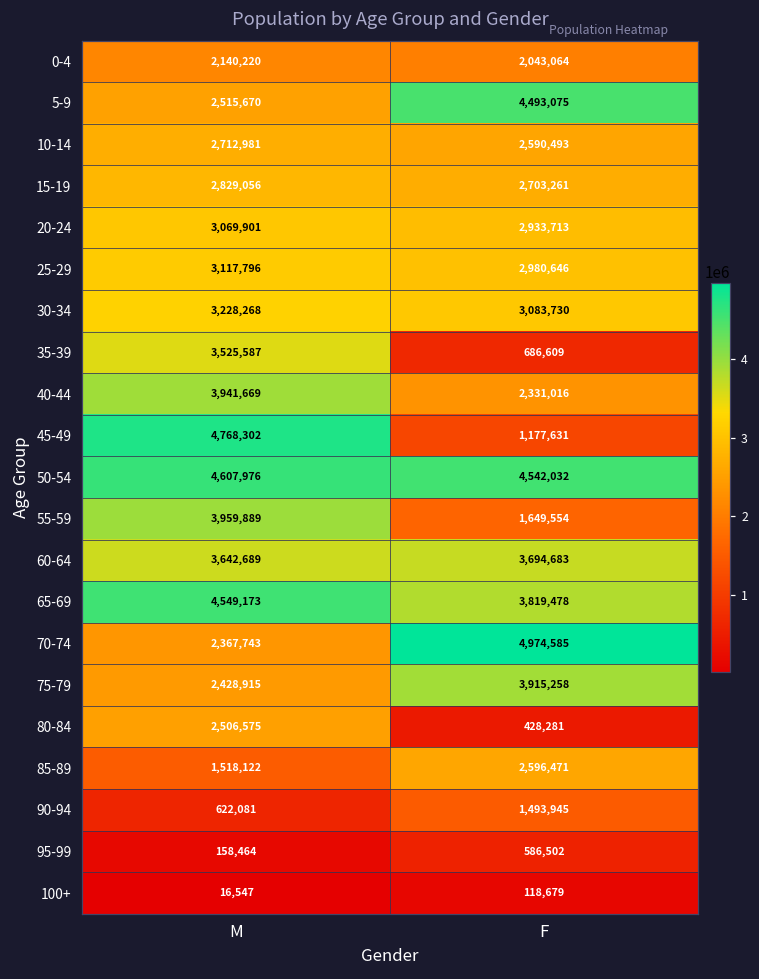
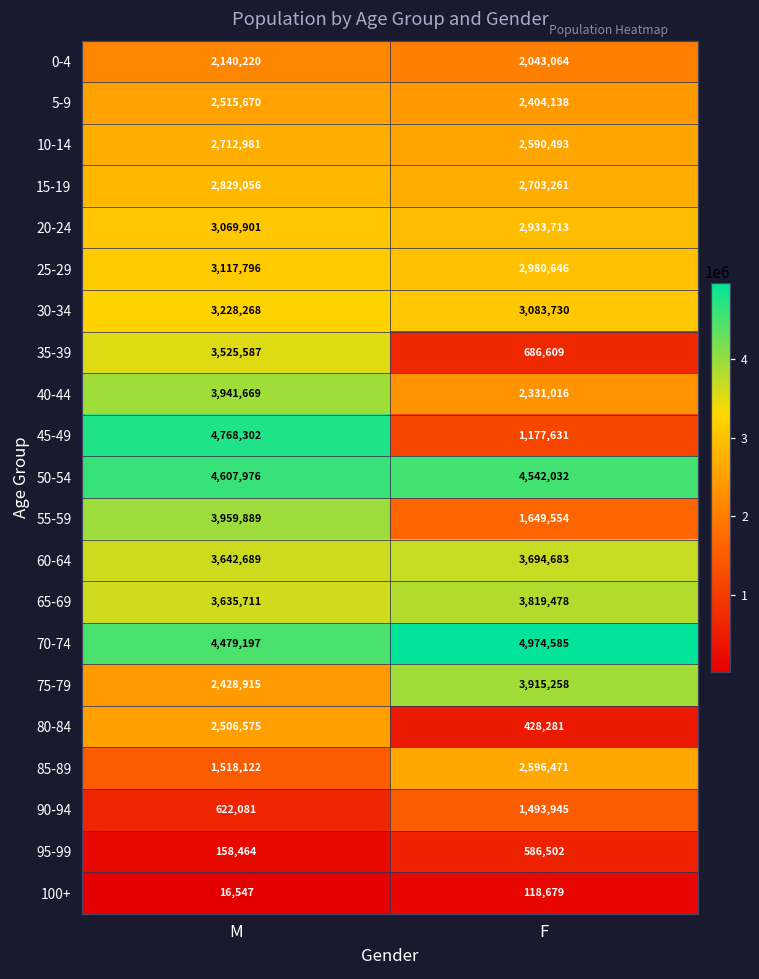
  {
    "0-4": {
      "M": "2,140,220",
      "F": "2,043,064"
    },
    "5-9": {
      "M": "2,515,670",
-     "F": "4,493,075"
+     "F": "2,404,138"
    },
    "10-14": {
      "M": "2,712,981",
      "F": "2,590,493"
    },
    "15-19": {
      "M": "2,829,056",
      "F": "2,703,261"
    },
    "20-24": {
      "M": "3,069,901",
      "F": "2,933,713"
    },
    "25-29": {
      "M": "3,117,796",
      "F": "2,980,646"
    },
    "30-34": {
      "M": "3,228,268",
      "F": "3,083,730"
    },
    "35-39": {
      "M": "3,525,587",
      "F": "686,609"
    },
    "40-44": {
      "M": "3,941,669",
      "F": "2,331,016"
    },
    "45-49": {
      "M": "4,768,302",
      "F": "1,177,631"
    },
    "50-54": {
      "M": "4,607,976",
      "F": "4,542,032"
    },
    "55-59": {
      "M": "3,959,889",
      "F": "1,649,554"
    },
    "60-64": {
      "M": "3,642,689",
      "F": "3,694,683"
    },
    "65-69": {
-     "M": "4,549,173",
+     "M": "3,635,711",
      "F": "3,819,478"
    },
    "70-74": {
-     "M": "2,367,743",
+     "M": "4,479,197",
      "F": "4,974,585"
    },
    "75-79": {
      "M": "2,428,915",
      "F": "3,915,258"
    },
    "80-84": {
      "M": "2,506,575",
      "F": "428,281"
    },
    "85-89": {
      "M": "1,518,122",
      "F": "2,596,471"
    },
    "90-94": {
      "M": "622,081",
      "F": "1,493,945"
    },
    "95-99": {
      "M": "158,464",
      "F": "586,502"
    },
    "100+": {
      "M": "16,547",
      "F": "118,679"
    }
  }
